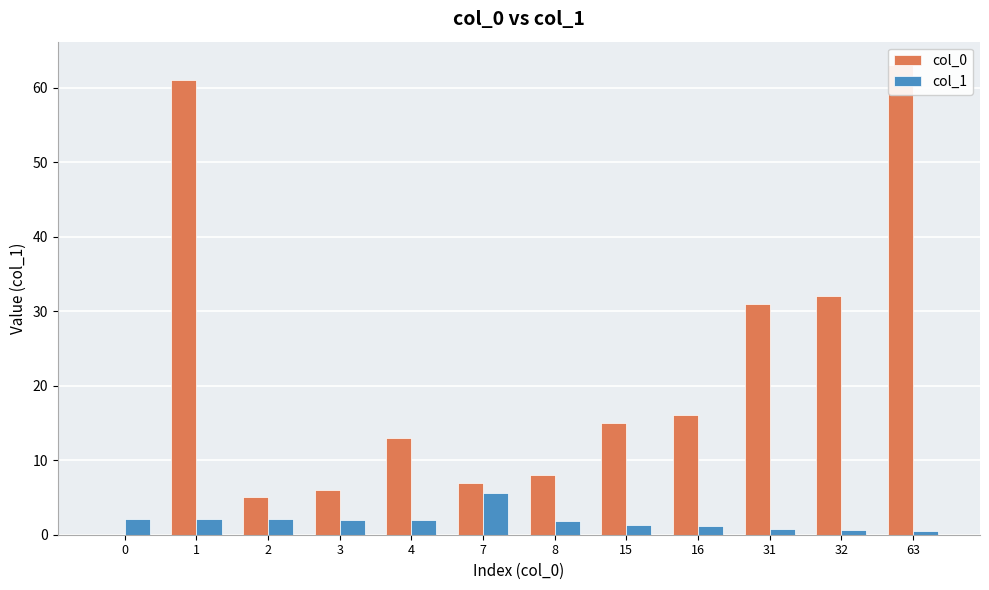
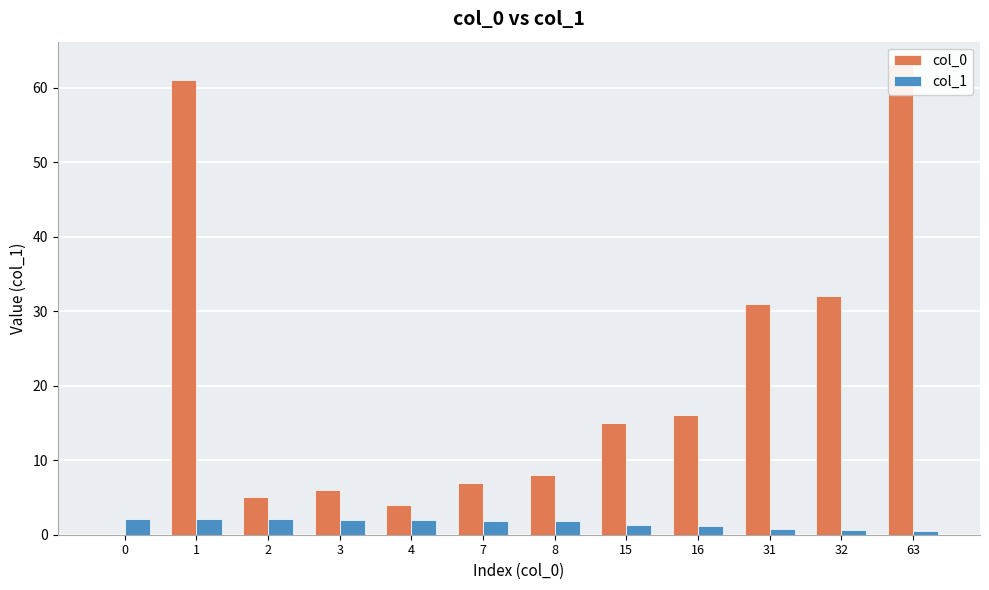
  {
    "col_0": {
      "0": 0,
      "1": 61,
      "2": 5,
      "3": 6,
-     "4": 13,
+     "4": 4,
      "7": 7,
      "8": 8,
      "15": 15,
      "16": 16,
      "31": 31,
      "32": 32
    },
    "col_1": {
      "0": 2,
      "1": 2,
      "2": 2,
      "3": 2,
      "4": 2,
-     "7": 6,
+     "7": 2,
      "8": 2,
      "15": 1,
      "16": 1,
      "31": 1,
      "32": 1,
      "63": 0
    }
  }
